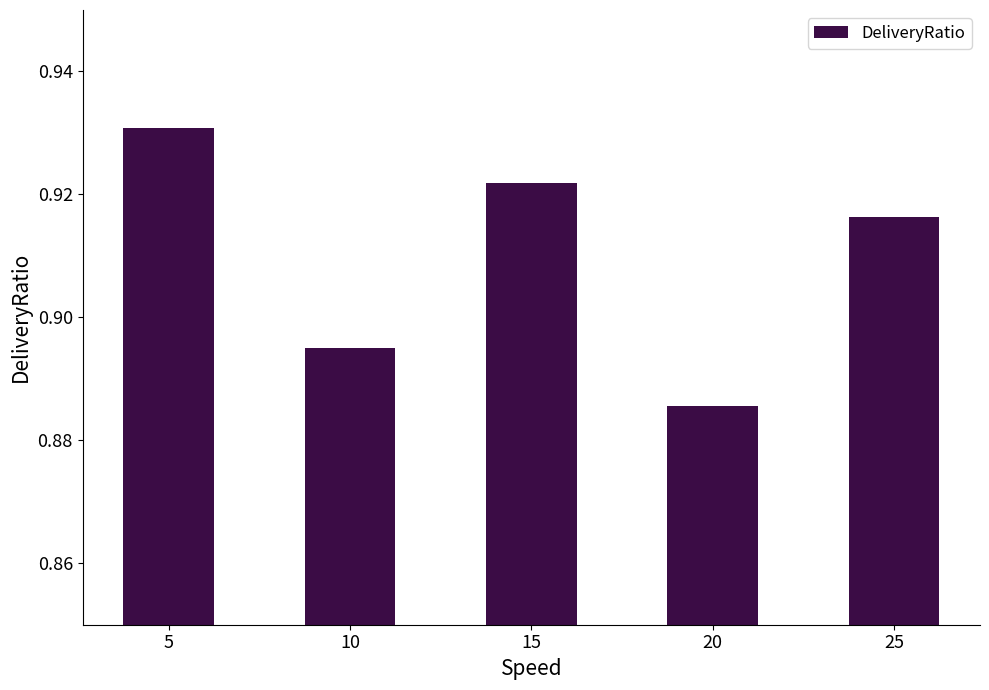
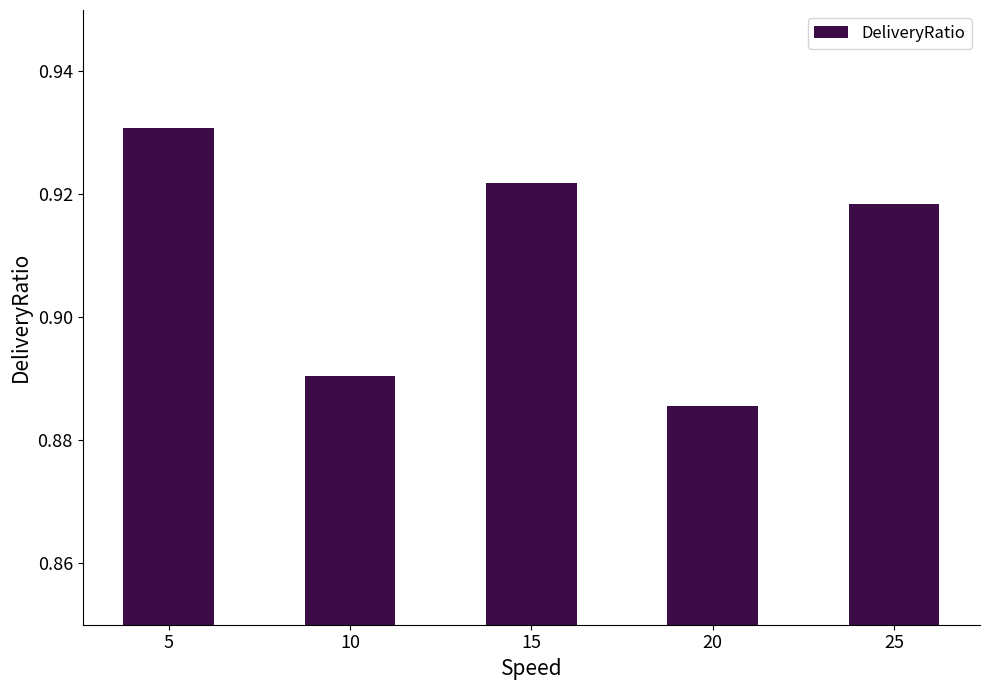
  {
    "5": 0.931,
-   "10": 0.895,
+   "10": 0.890,
    "15": 0.922,
    "20": 0.886,
-   "25": 0.916
+   "25": 0.918
  }
